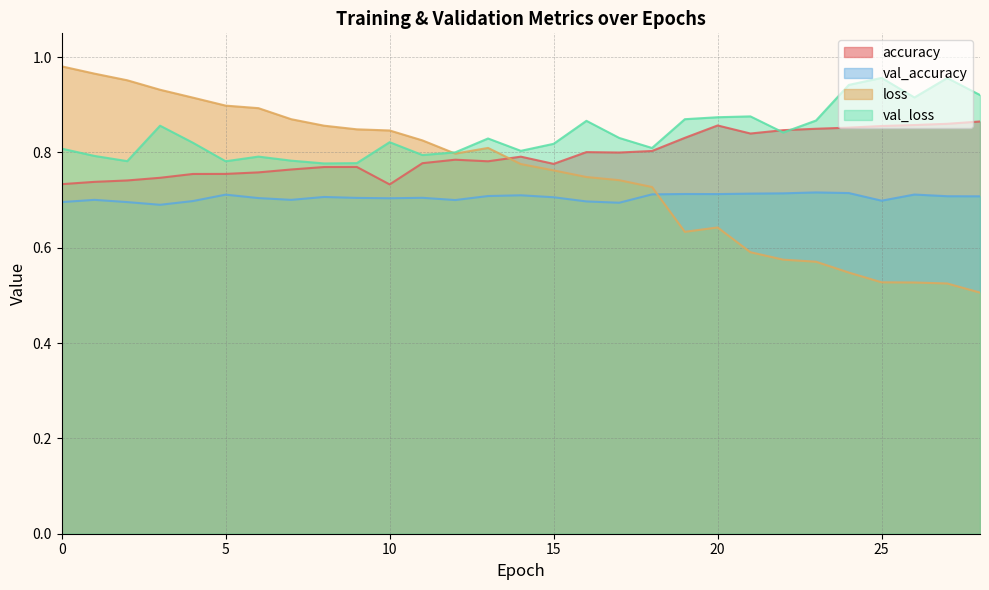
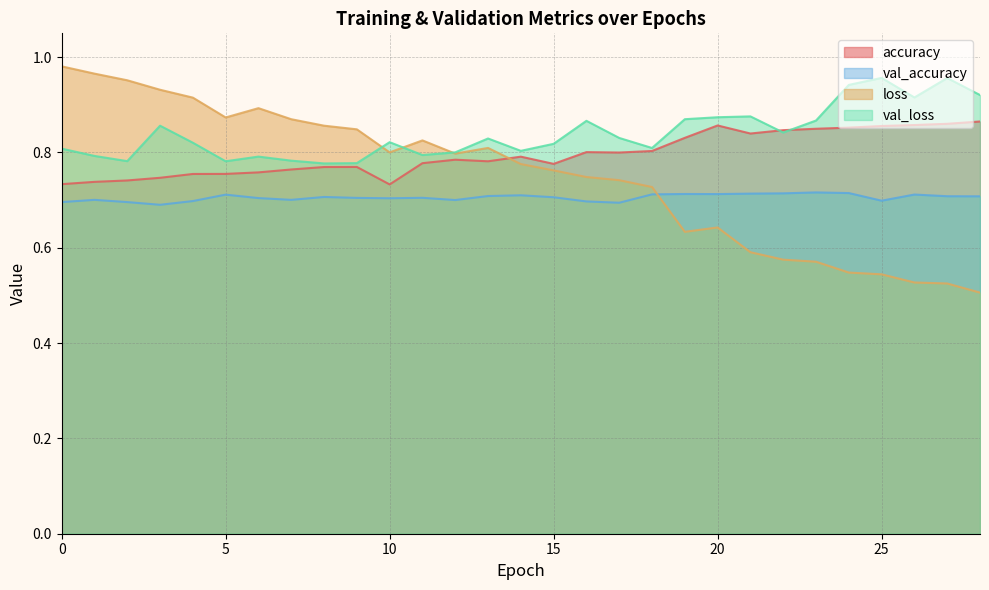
  {
    "accuracy": {
      "0": 0.73,
      "5": 0.76,
      "10": 0.73,
      "15": 0.78,
      "20": 0.86
    },
    "loss": {
      "0": 0.98,
-     "5": 0.90,
-     "10": 0.85,
+     "5": 0.87,
+     "10": 0.80,
      "15": 0.76,
      "20": 0.64,
-     "25": 0.53
+     "25": 0.54
    }
  }
